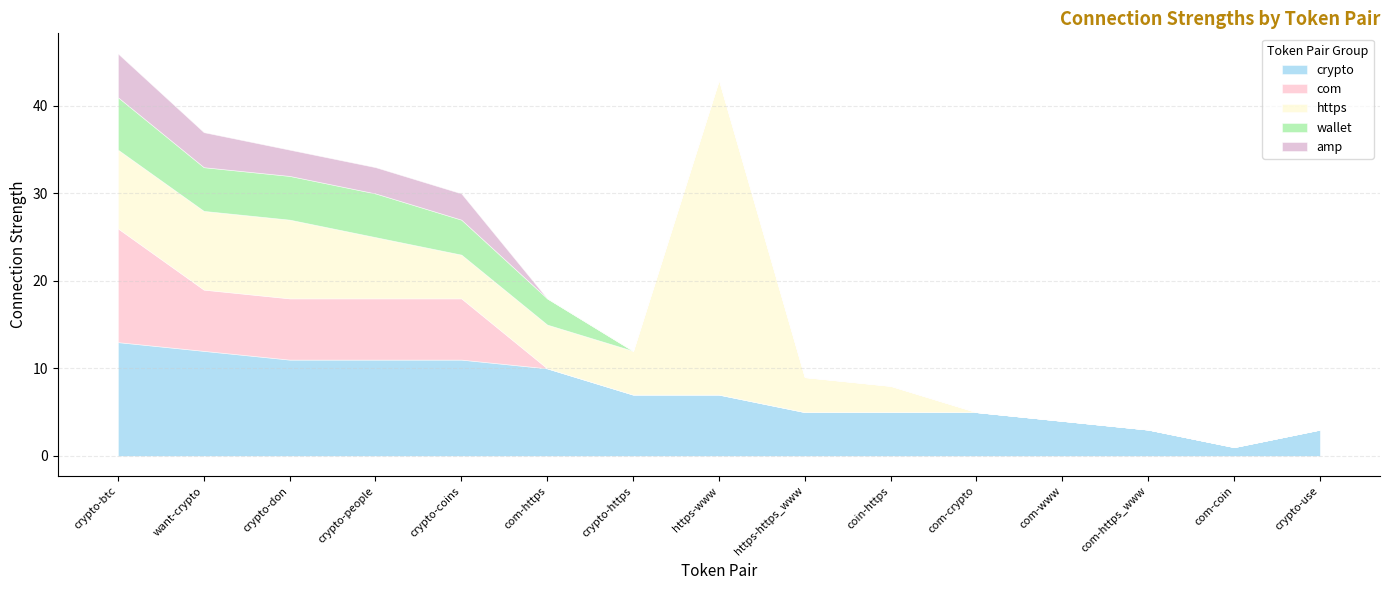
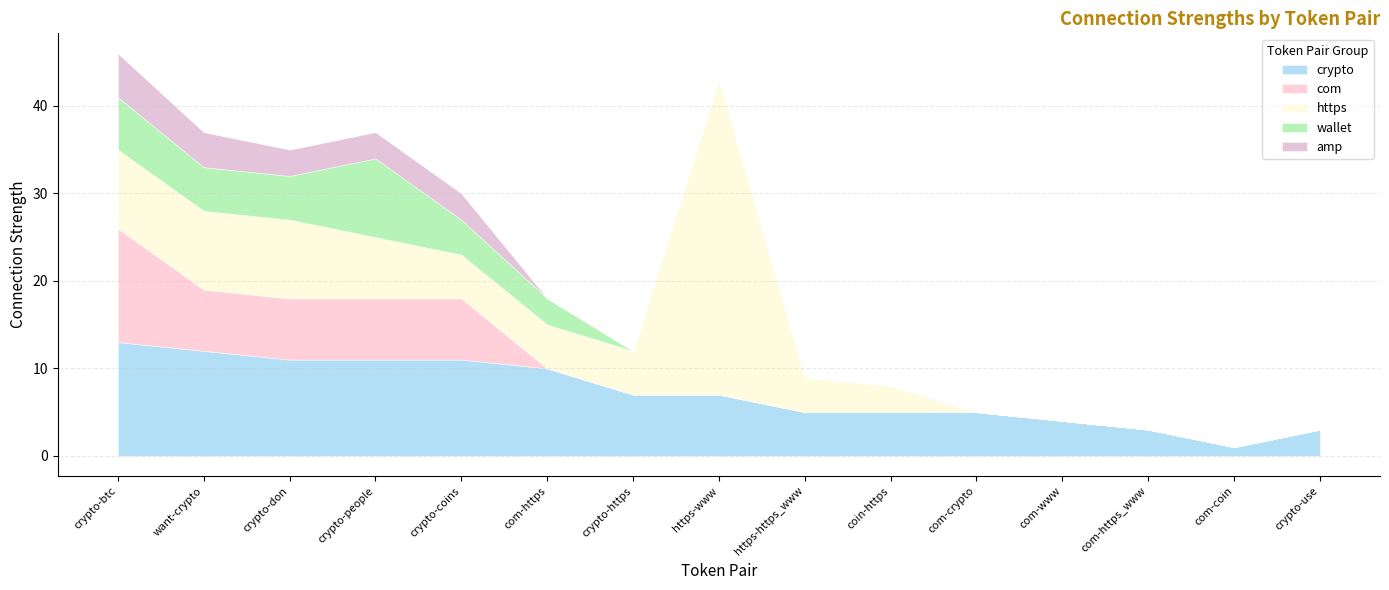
  {
    "crypto": {
      "crypto-btc": 13,
      "want-crypto": 12,
      "crypto-don": 11,
      "crypto-people": 11,
      "crypto-coins": 11
    },
    "https": {
      "crypto-btc": 9,
      "want-crypto": 9,
      "crypto-don": 9,
      "crypto-people": 7,
      "crypto-coins": 5,
      "com-https": 5
    },
    "wallet": {
      "crypto-btc": 6,
      "want-crypto": 5,
      "crypto-don": 5,
-     "crypto-people": 5,
+     "crypto-people": 9,
      "crypto-coins": 4
    }
  }
